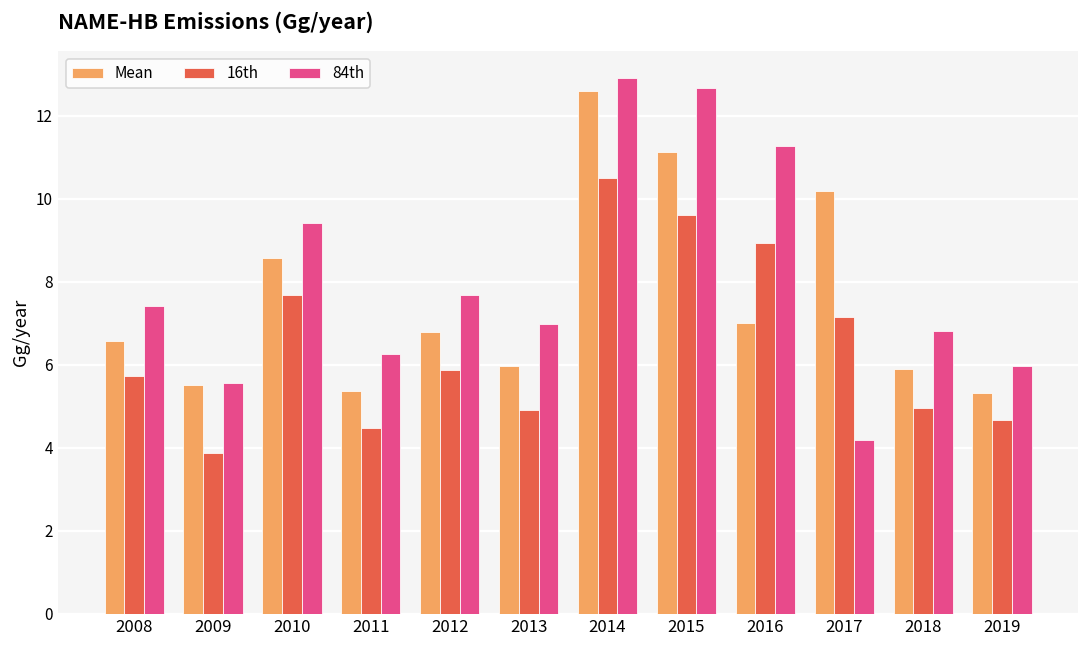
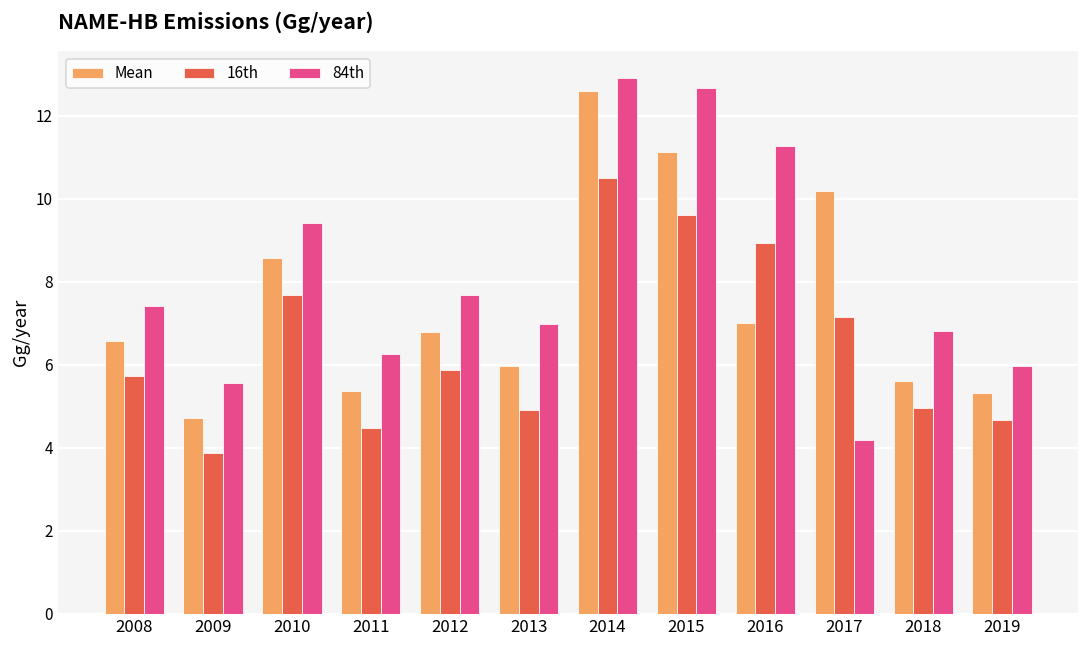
  {
    "Mean": {
      "2008": 6.6,
-     "2009": 5.5,
+     "2009": 4.7,
      "2010": 8.6,
      "2011": 5.4,
      "2012": 6.8,
      "2013": 6.0,
      "2014": 12.6,
      "2015": 11.1,
      "2016": 7.0,
      "2017": 10.2,
-     "2018": 5.9,
+     "2018": 5.6,
      "2019": 5.3
    },
    "16th": {
      "2008": 5.7,
      "2009": 3.9,
      "2010": 7.7,
      "2011": 4.5,
      "2012": 5.9,
      "2013": 4.9,
      "2014": 10.5,
      "2015": 9.6,
      "2016": 8.9,
      "2017": 7.2,
      "2018": 5.0,
      "2019": 4.7
    },
    "84th": {
      "2008": 7.4,
      "2009": 5.6,
      "2010": 9.4,
      "2011": 6.3,
      "2012": 7.7,
      "2013": 7.0,
      "2014": 12.9,
      "2015": 12.7,
      "2016": 11.3,
      "2017": 4.2,
      "2018": 6.8,
      "2019": 6.0
    }
  }
